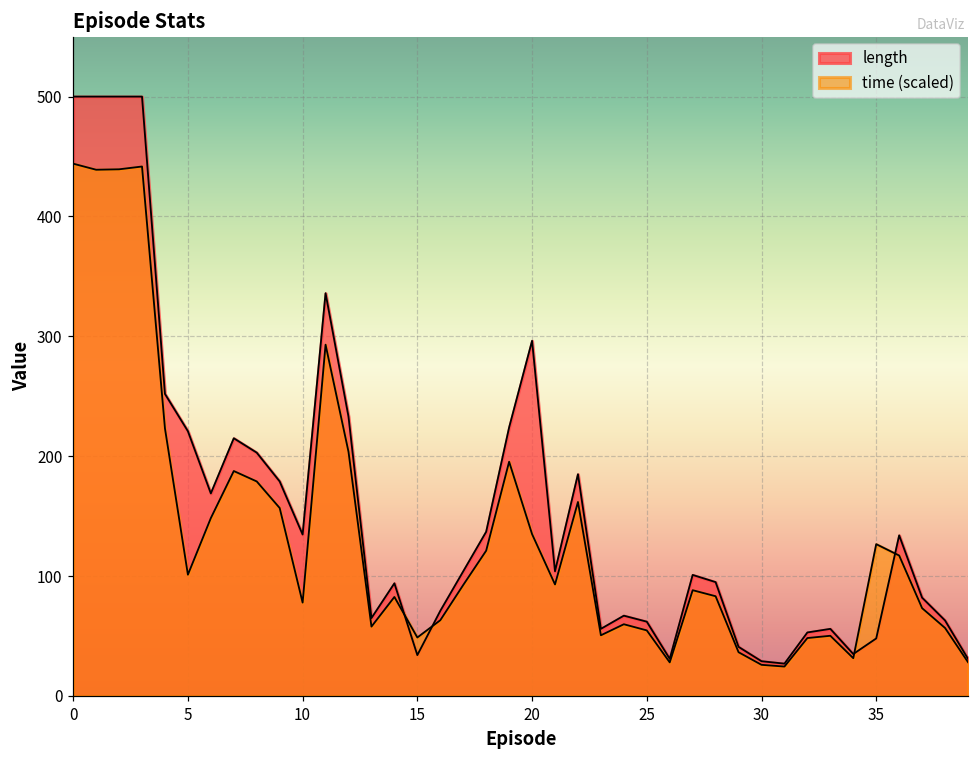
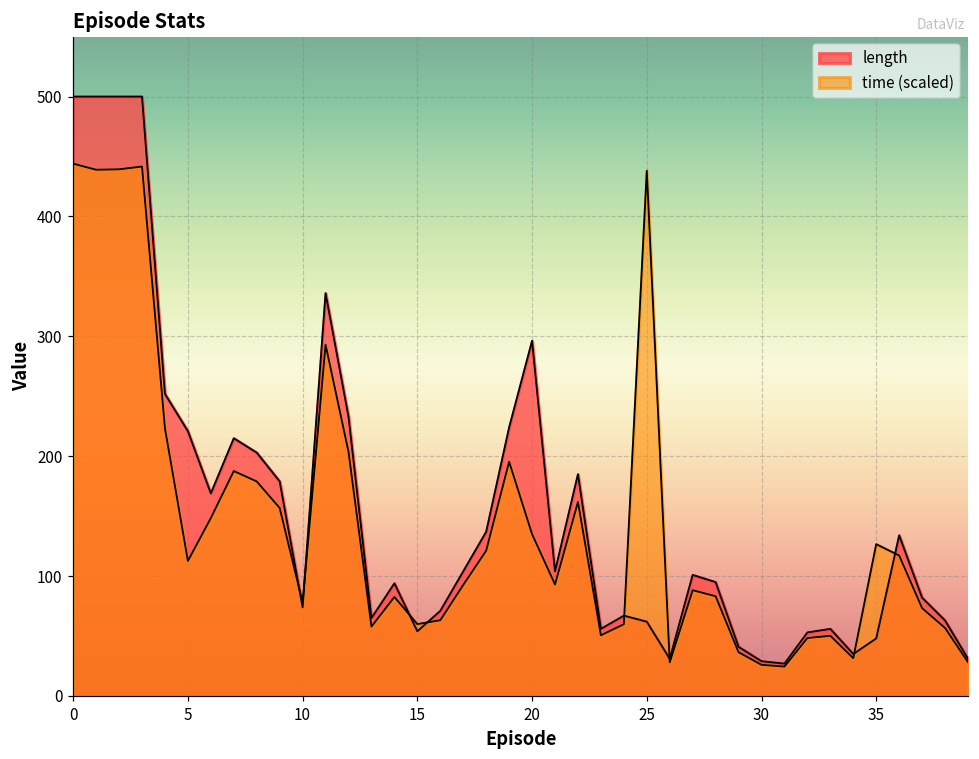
  {
    "length": {
      "0": 500,
      "5": 221,
-     "10": 135,
-     "15": 34,
+     "10": 74,
+     "15": 54,
      "20": 296,
      "25": 62,
      "30": 29,
      "35": 48
    },
    "time (scaled)": {
      "0": 444,
-     "5": 101,
+     "5": 113,
      "10": 78,
-     "15": 49,
+     "15": 60,
      "20": 135,
-     "25": 55,
+     "25": 438,
      "30": 26,
      "35": 127
    }
  }
